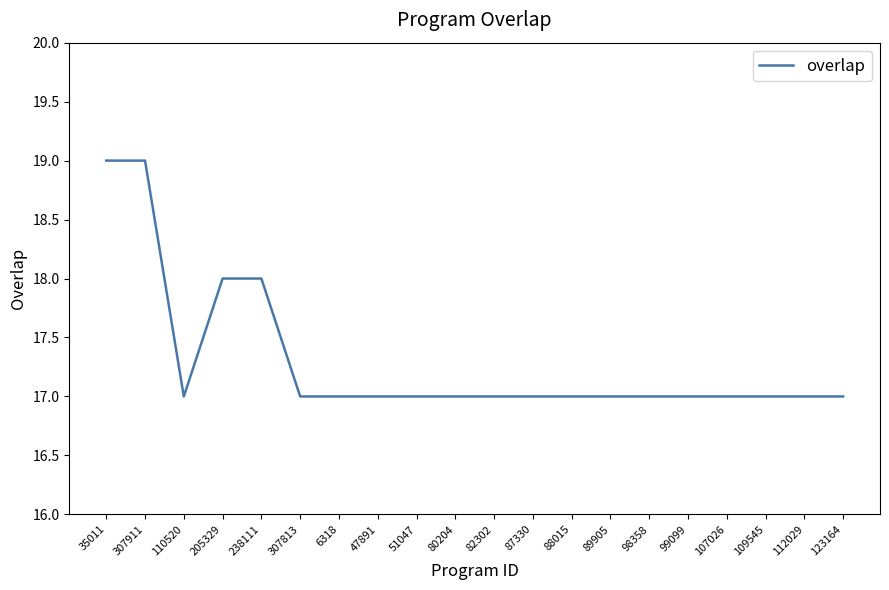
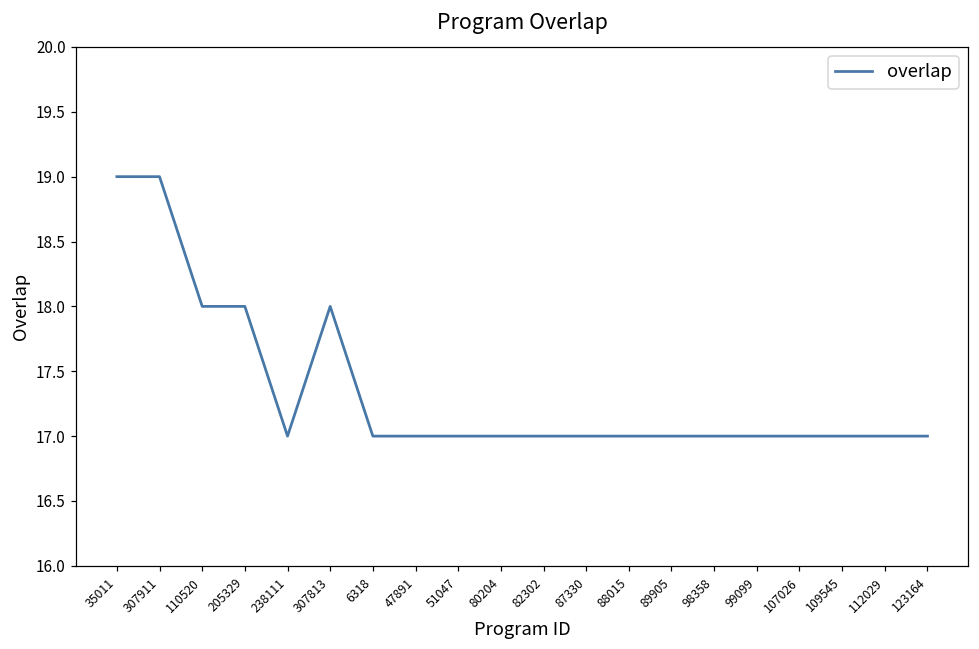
  {
    "35011": 19,
    "307911": 19,
-   "110520": 17,
+   "110520": 18,
    "205329": 18,
-   "238111": 18,
-   "307813": 17,
+   "238111": 17,
+   "307813": 18,
    "6318": 17,
    "47891": 17,
    "51047": 17,
    "80204": 17,
    "82302": 17,
    "87330": 17,
    "88015": 17,
    "89905": 17,
    "98358": 17,
    "99099": 17,
    "107026": 17,
    "109545": 17,
    "112029": 17,
    "123164": 17
  }
